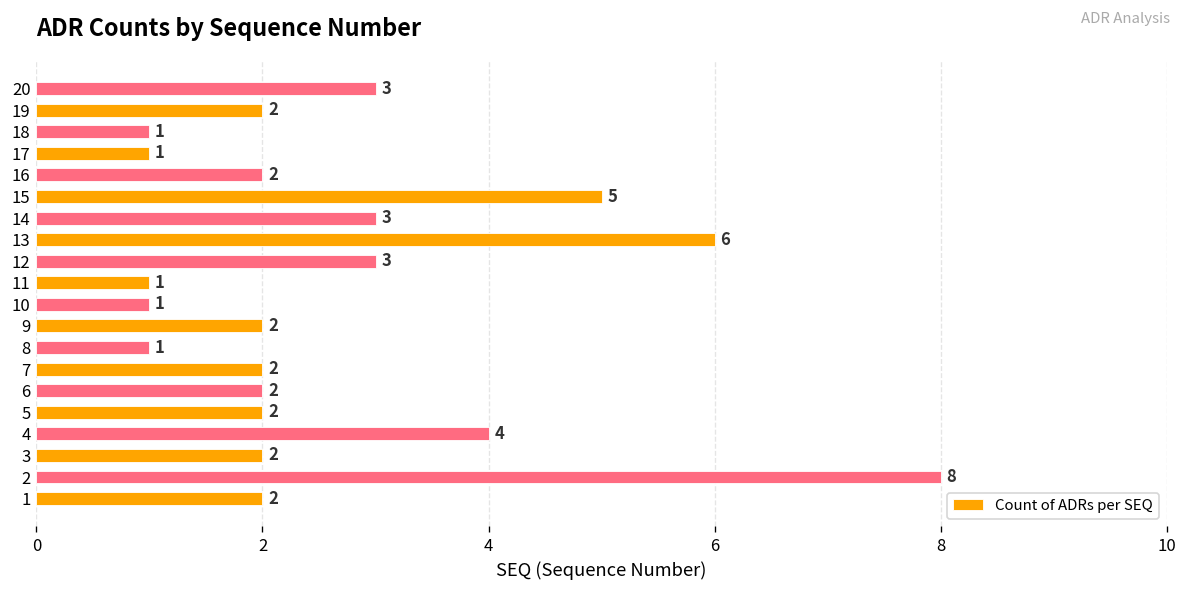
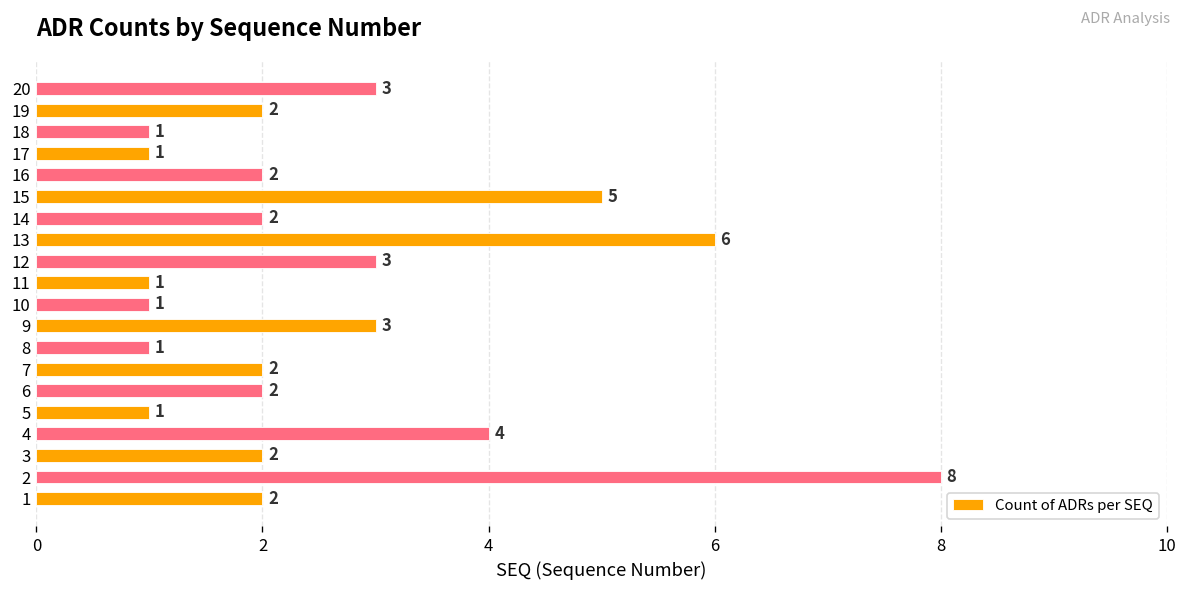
  {
    "20": 3,
    "19": 2,
    "18": 1,
    "17": 1,
    "16": 2,
    "15": 5,
-   "14": 3,
+   "14": 2,
    "13": 6,
    "12": 3,
    "11": 1,
    "10": 1,
-   "9": 2,
+   "9": 3,
    "8": 1,
    "7": 2,
    "6": 2,
-   "5": 2,
+   "5": 1,
    "4": 4,
    "3": 2,
    "2": 8,
    "1": 2
  }
